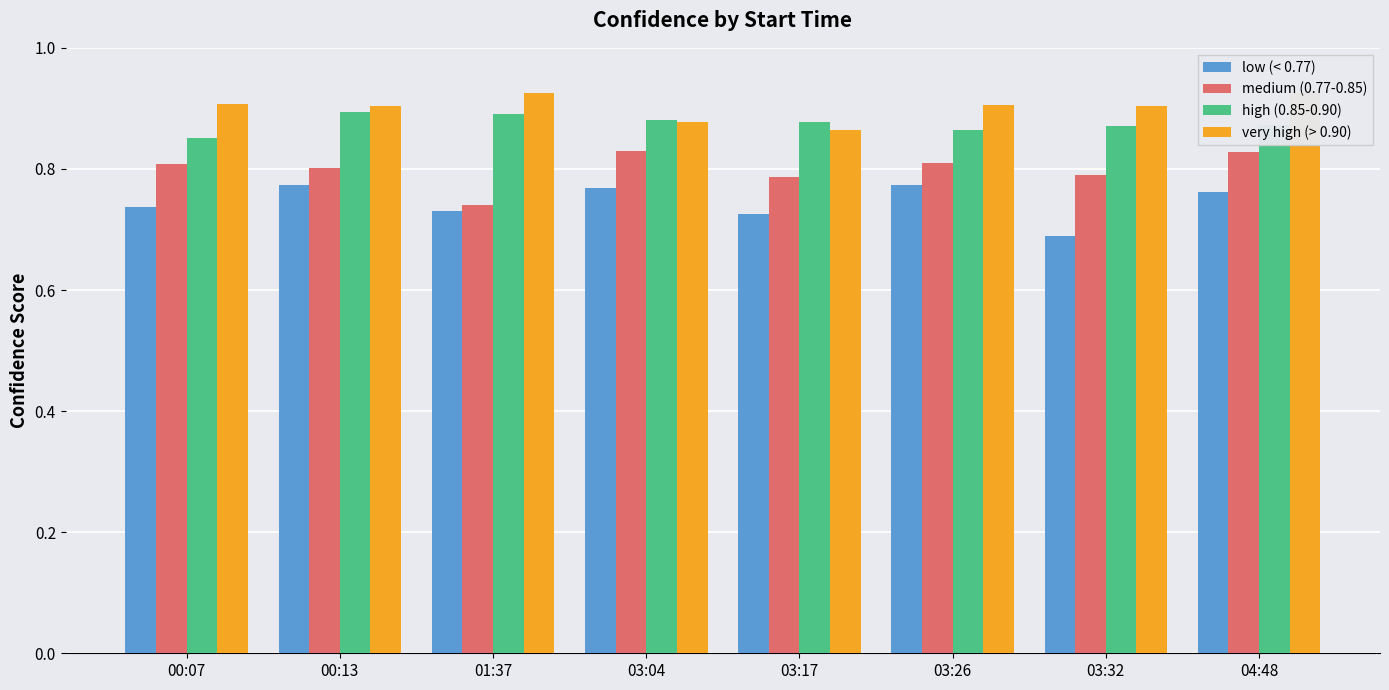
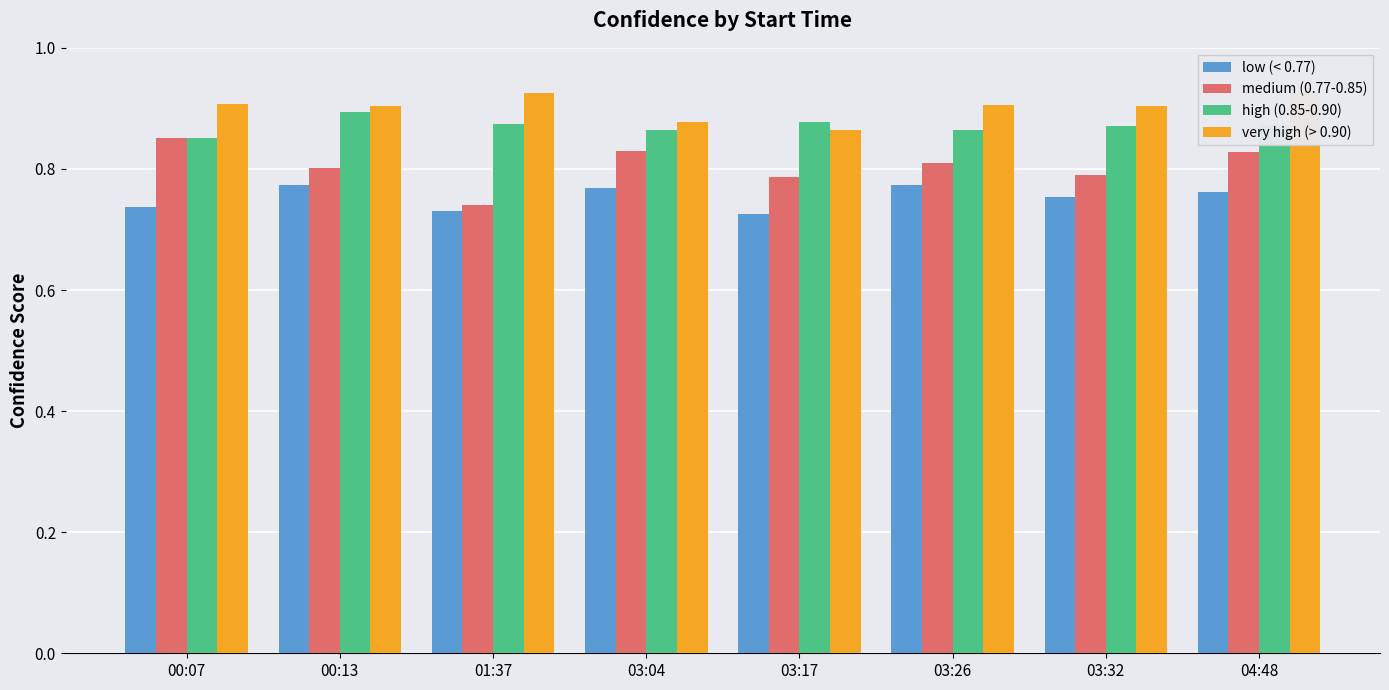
  {
    "low (< 0.77)": {
      "00:07": 0.74,
      "00:13": 0.77,
      "01:37": 0.73,
      "03:04": 0.77,
      "03:17": 0.73,
      "03:26": 0.77,
-     "03:32": 0.69,
+     "03:32": 0.75,
      "04:48": 0.76
    },
    "medium (0.77-0.85)": {
-     "00:07": 0.81,
+     "00:07": 0.85,
      "00:13": 0.80,
      "01:37": 0.74,
      "03:04": 0.83,
      "03:17": 0.79,
      "03:26": 0.81,
      "03:32": 0.79,
      "04:48": 0.83
    },
    "high (0.85-0.90)": {
      "00:07": 0.85,
      "00:13": 0.89,
-     "01:37": 0.89,
-     "03:04": 0.88,
+     "01:37": 0.88,
+     "03:04": 0.86,
      "03:17": 0.88,
      "03:26": 0.86,
      "03:32": 0.87
    },
    "very high (> 0.90)": {
      "00:07": 0.91,
      "00:13": 0.90,
      "01:37": 0.93,
      "03:04": 0.88,
      "03:17": 0.86,
      "03:26": 0.91,
      "03:32": 0.90
    }
  }
